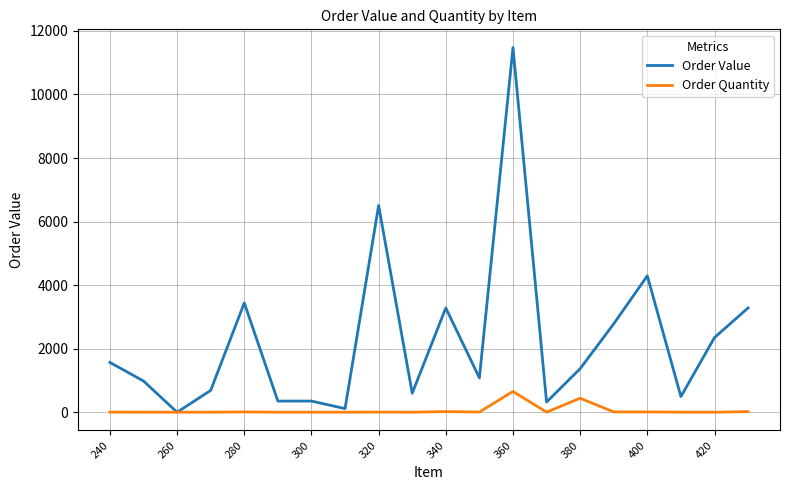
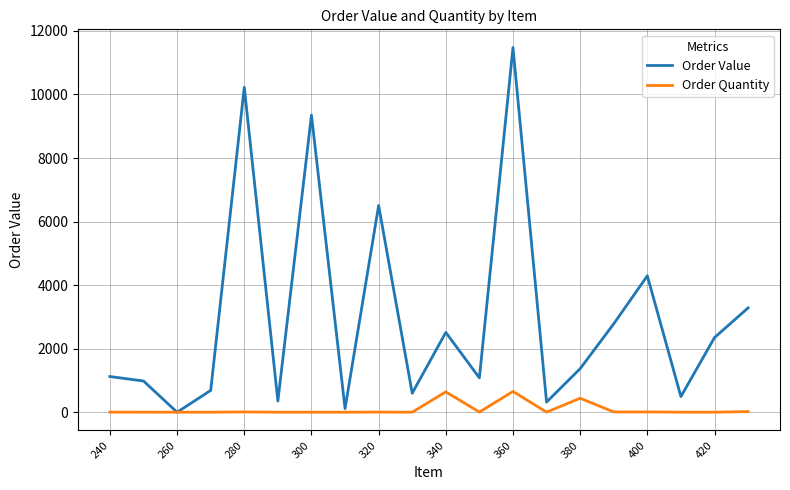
  {
    "Order Value": {
-     "240": 1600,
-     "280": 3400,
-     "300": 400,
+     "240": 1100,
+     "280": 10200,
+     "300": 9300,
      "320": 6500,
-     "340": 3300,
+     "340": 2500,
      "360": 11500,
      "380": 1400,
      "400": 4300,
      "420": 2400
    },
    "Order Quantity": {
      "240": 0,
      "280": 0,
      "300": 0,
      "320": 0,
-     "340": 0,
+     "340": 600,
      "360": 700,
      "380": 400,
      "400": 0,
      "420": 0
    }
  }
